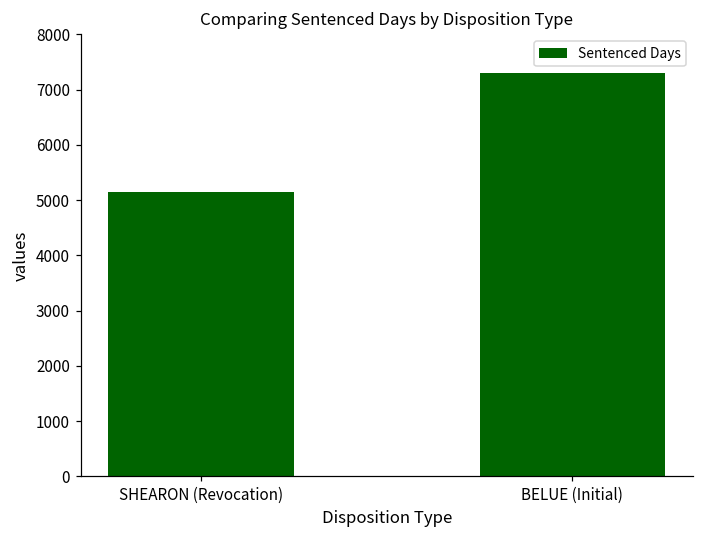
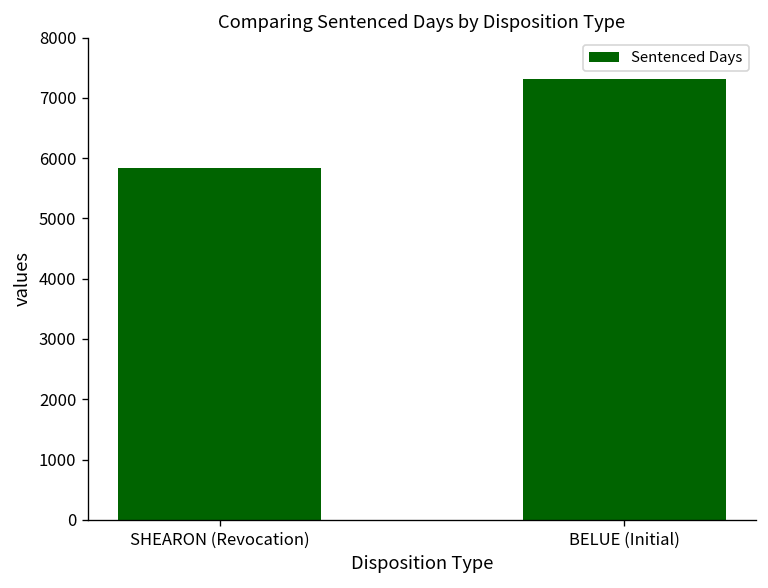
  {
-   "SHEARON (Revocation)": 5200,
+   "SHEARON (Revocation)": 5800,
    "BELUE (Initial)": 7300
  }
